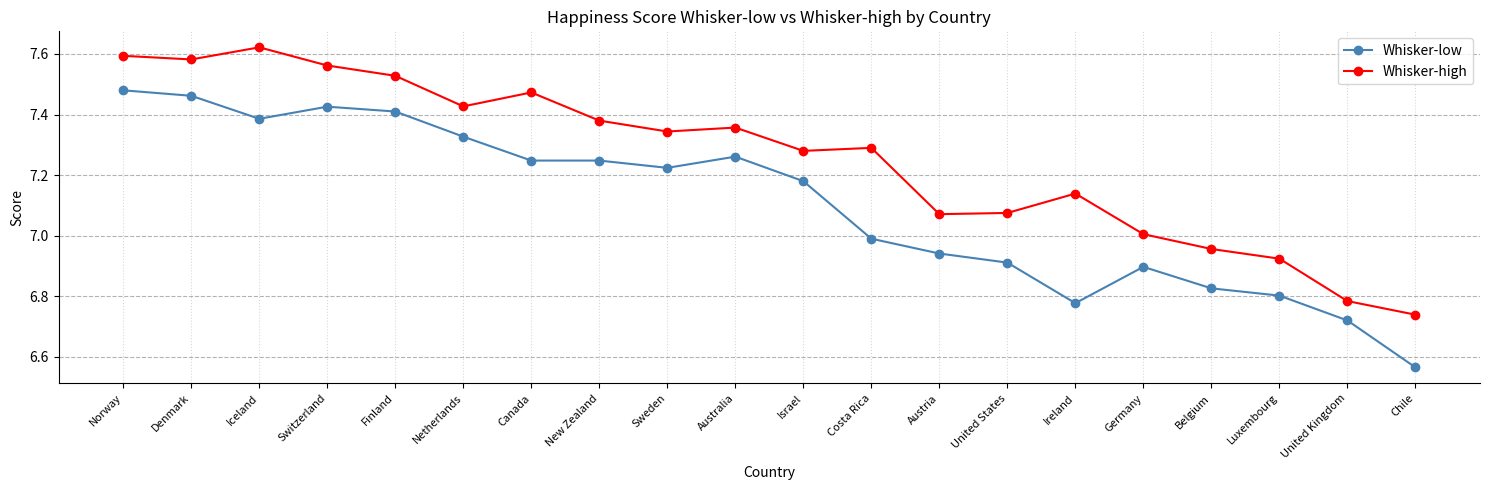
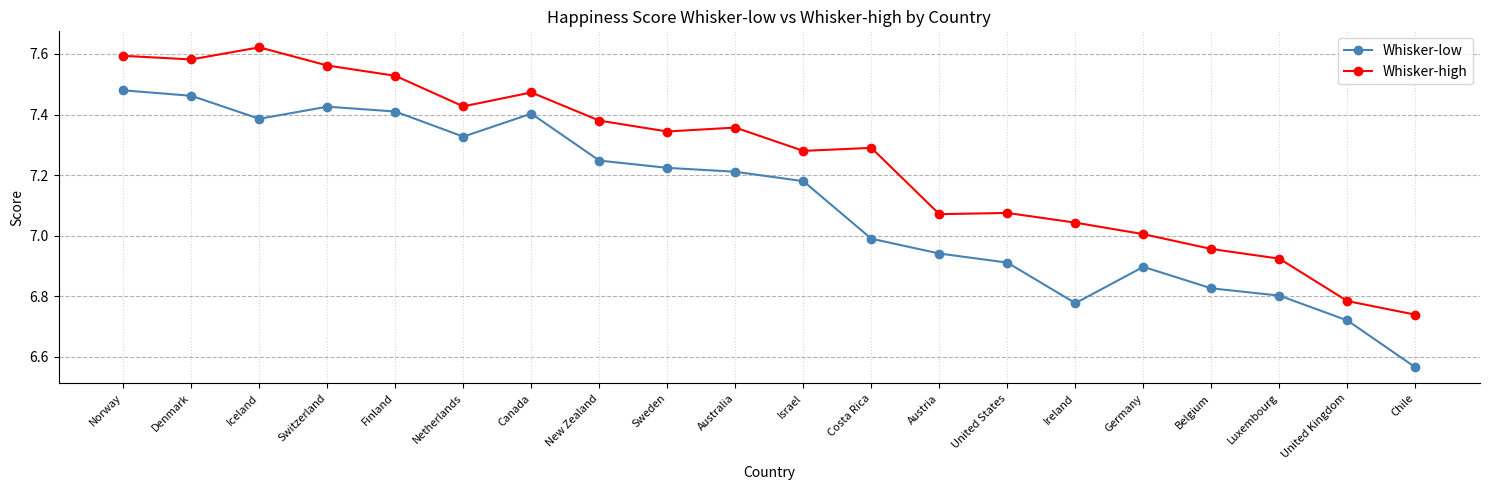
  {
    "Whisker-low": {
      "Norway": 7.48,
      "Denmark": 7.46,
      "Iceland": 7.39,
      "Switzerland": 7.43,
      "Finland": 7.41,
      "Netherlands": 7.33,
-     "Canada": 7.25,
+     "Canada": 7.40,
      "New Zealand": 7.25,
      "Sweden": 7.22,
-     "Australia": 7.26,
+     "Australia": 7.21,
      "Israel": 7.18,
      "Costa Rica": 6.99,
      "Austria": 6.94,
      "United States": 6.91,
      "Ireland": 6.78,
      "Germany": 6.90,
      "Belgium": 6.83,
      "Luxembourg": 6.80,
      "United Kingdom": 6.72,
      "Chile": 6.57
    },
    "Whisker-high": {
      "Norway": 7.59,
      "Denmark": 7.58,
      "Iceland": 7.62,
      "Switzerland": 7.56,
      "Finland": 7.53,
      "Netherlands": 7.43,
      "Canada": 7.47,
      "New Zealand": 7.38,
      "Sweden": 7.34,
      "Australia": 7.36,
      "Israel": 7.28,
      "Costa Rica": 7.29,
      "Austria": 7.07,
      "United States": 7.08,
-     "Ireland": 7.14,
+     "Ireland": 7.04,
      "Germany": 7.01,
      "Belgium": 6.96,
      "Luxembourg": 6.92,
      "United Kingdom": 6.78,
      "Chile": 6.74
    }
  }
